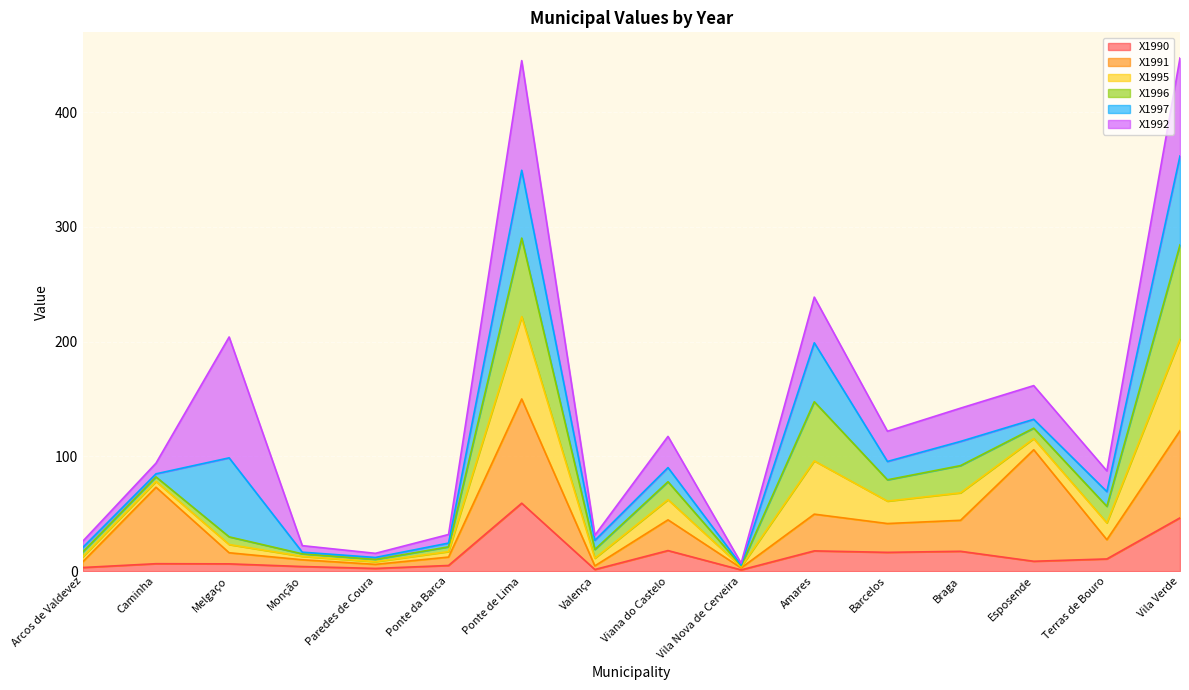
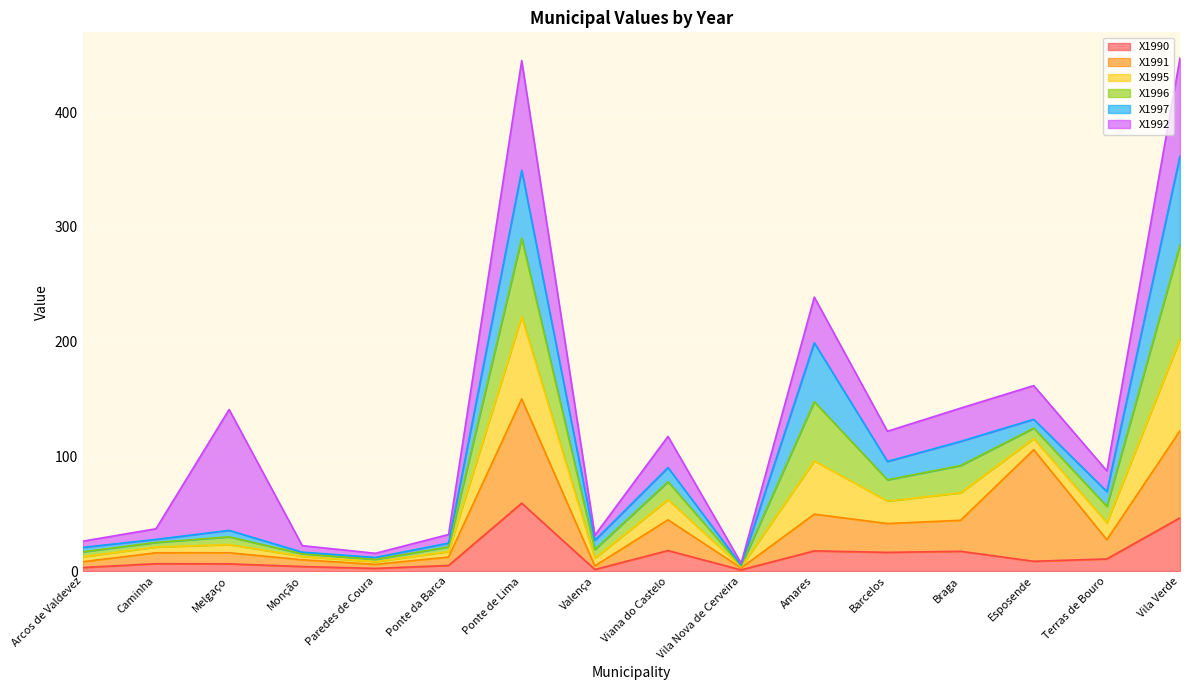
  {
    "X1990": {
      "Arcos de Valdevez": 3,
      "Caminha": 7,
      "Melgaço": 6,
      "Monção": 4,
      "Paredes de Coura": 2,
      "Ponte da Barca": 5,
      "Ponte de Lima": 59,
      "Valença": 1,
      "Viana do Castelo": 18,
      "Amares": 18,
      "Barcelos": 16,
      "Braga": 17,
      "Esposende": 9,
      "Terras de Bouro": 11,
      "Vila Verde": 46
    },
    "X1991": {
      "Arcos de Valdevez": 5,
-     "Caminha": 67,
+     "Caminha": 9,
      "Melgaço": 10,
      "Monção": 6,
      "Paredes de Coura": 4,
      "Ponte da Barca": 7,
      "Ponte de Lima": 91,
      "Valença": 3,
      "Viana do Castelo": 27,
      "Amares": 32,
      "Barcelos": 25,
      "Braga": 27,
      "Esposende": 97,
      "Terras de Bouro": 17,
      "Vila Verde": 76
    },
    "X1995": {
      "Arcos de Valdevez": 4,
      "Caminha": 5,
      "Melgaço": 7,
      "Monção": 3,
      "Ponte da Barca": 5,
      "Ponte de Lima": 72,
      "Valença": 7,
      "Viana do Castelo": 18,
      "Amares": 46,
      "Barcelos": 20,
      "Braga": 24,
      "Esposende": 10,
      "Terras de Bouro": 15,
      "Vila Verde": 80
    },
    "X1996": {
      "Arcos de Valdevez": 4,
      "Caminha": 4,
      "Melgaço": 7,
      "Ponte da Barca": 4,
      "Ponte de Lima": 68,
      "Valença": 8,
      "Viana do Castelo": 16,
      "Amares": 52,
      "Barcelos": 19,
      "Braga": 24,
      "Esposende": 9,
      "Terras de Bouro": 14,
      "Vila Verde": 82
    },
    "X1997": {
      "Arcos de Valdevez": 4,
      "Caminha": 3,
-     "Melgaço": 69,
+     "Melgaço": 6,
      "Ponte da Barca": 3,
      "Ponte de Lima": 59,
      "Valença": 8,
      "Viana do Castelo": 12,
      "Amares": 51,
      "Barcelos": 16,
      "Braga": 21,
      "Esposende": 8,
      "Terras de Bouro": 13,
      "Vila Verde": 77
    },
    "X1992": {
      "Arcos de Valdevez": 5,
      "Caminha": 9,
      "Melgaço": 105,
      "Monção": 6,
      "Paredes de Coura": 4,
      "Ponte da Barca": 7,
      "Ponte de Lima": 96,
      "Valença": 4,
      "Viana do Castelo": 27,
      "Amares": 40,
      "Barcelos": 26,
      "Braga": 29,
      "Esposende": 29,
      "Terras de Bouro": 18,
      "Vila Verde": 85
    }
  }
